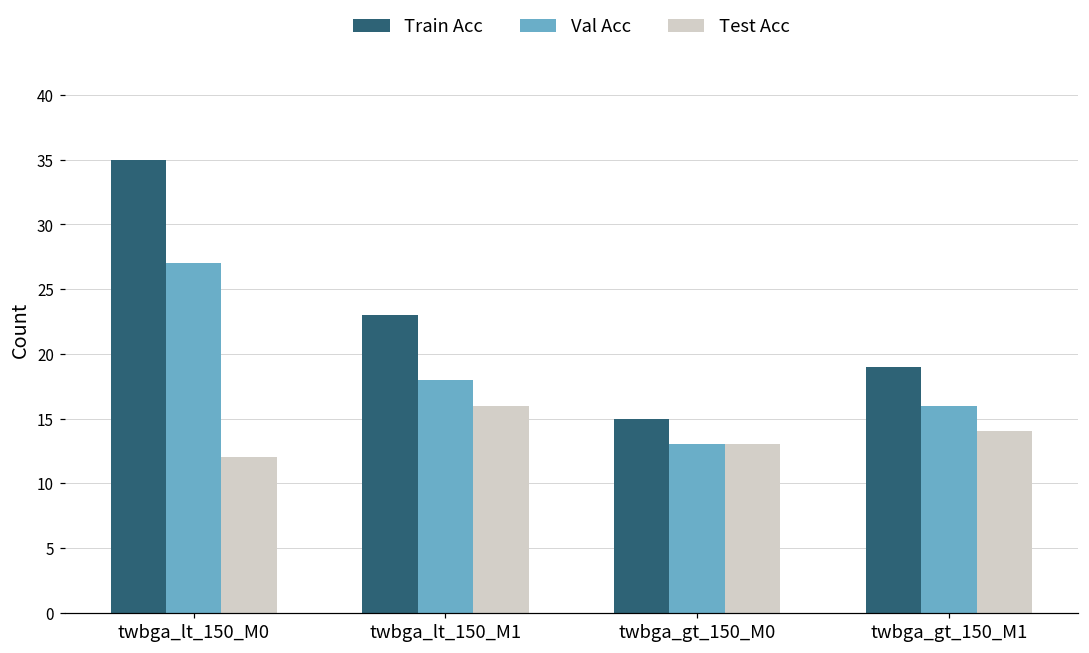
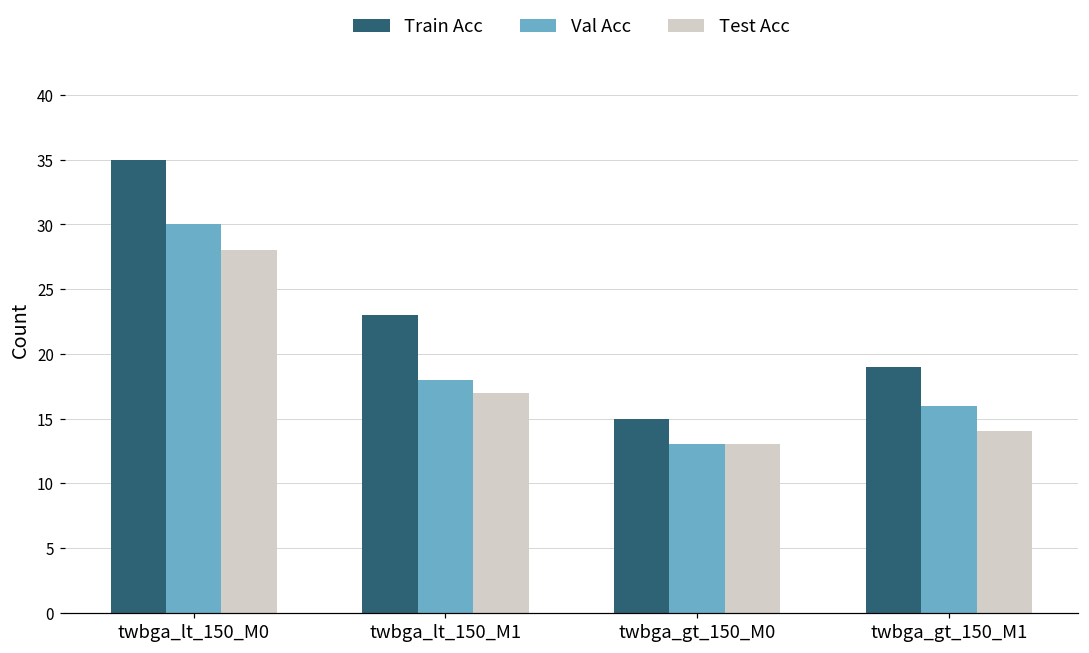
  {
    "Train Acc": {
      "twbga_lt_150_M0": 35,
      "twbga_lt_150_M1": 23,
      "twbga_gt_150_M0": 15,
      "twbga_gt_150_M1": 19
    },
    "Val Acc": {
-     "twbga_lt_150_M0": 27,
+     "twbga_lt_150_M0": 30,
      "twbga_lt_150_M1": 18,
      "twbga_gt_150_M0": 13,
      "twbga_gt_150_M1": 16
    },
    "Test Acc": {
-     "twbga_lt_150_M0": 12,
-     "twbga_lt_150_M1": 16,
+     "twbga_lt_150_M0": 28,
+     "twbga_lt_150_M1": 17,
      "twbga_gt_150_M0": 13,
      "twbga_gt_150_M1": 14
    }
  }
